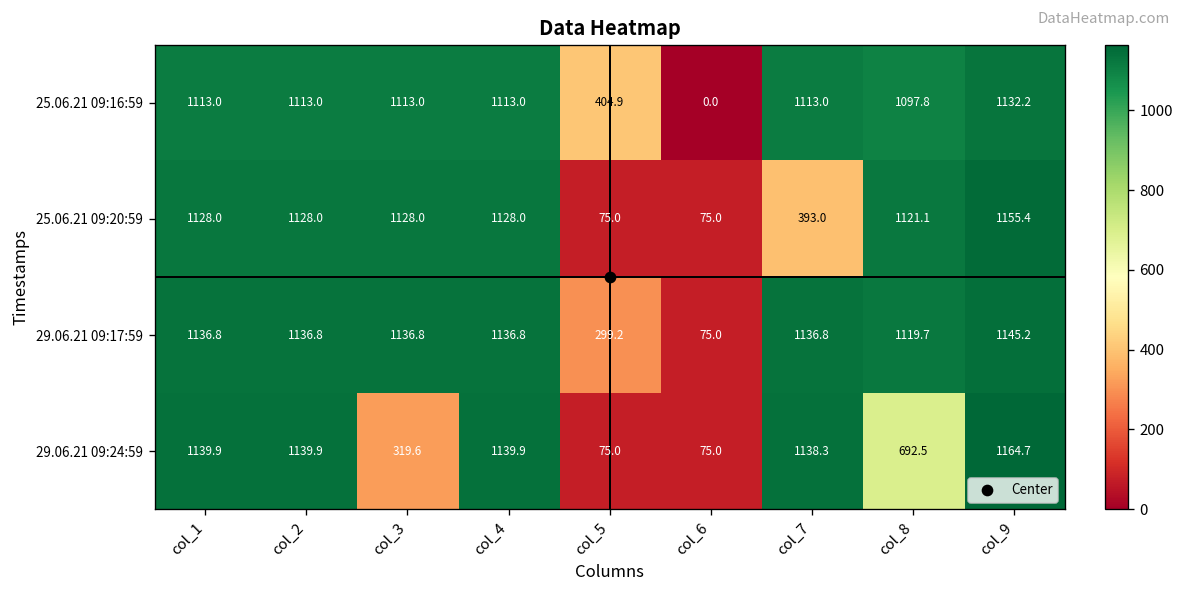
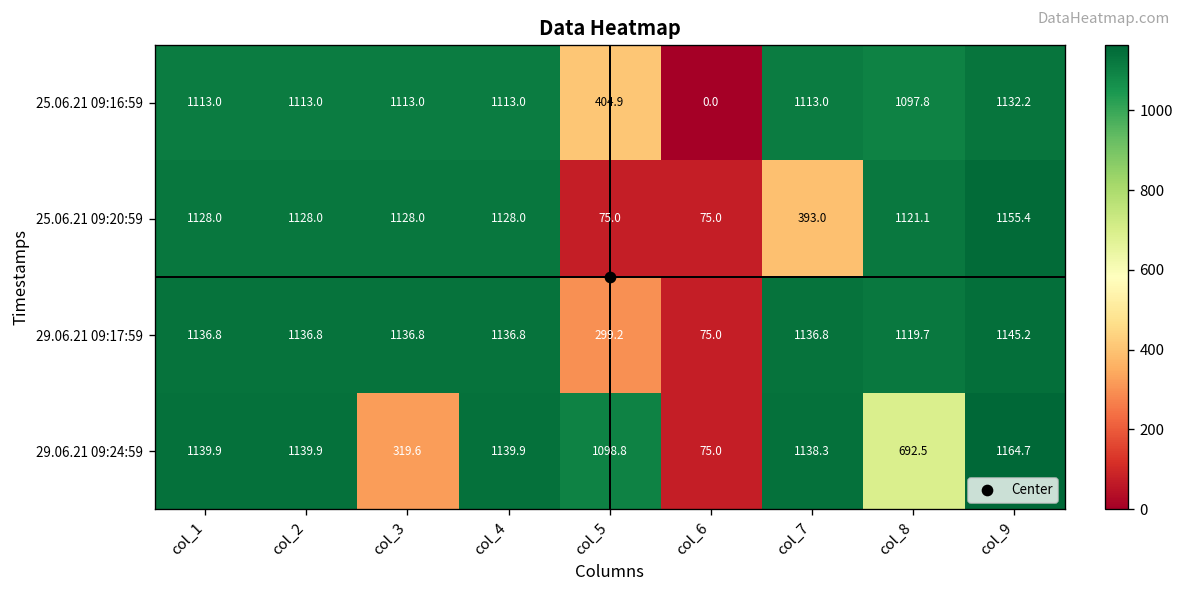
  {
    "25.06.21 09:16:59": {
      "col_1": 1113.0,
      "col_2": 1113.0,
      "col_3": 1113.0,
      "col_4": 1113.0,
      "col_5": 404.9,
      "col_6": 0.0,
      "col_7": 1113.0,
      "col_8": 1097.8,
      "col_9": 1132.2
    },
    "25.06.21 09:20:59": {
      "col_1": 1128.0,
      "col_2": 1128.0,
      "col_3": 1128.0,
      "col_4": 1128.0,
      "col_5": 75.0,
      "col_6": 75.0,
      "col_7": 393.0,
      "col_8": 1121.1,
      "col_9": 1155.4
    },
    "29.06.21 09:17:59": {
      "col_1": 1136.8,
      "col_2": 1136.8,
      "col_3": 1136.8,
      "col_4": 1136.8,
      "col_5": 299.2,
      "col_6": 75.0,
      "col_7": 1136.8,
      "col_8": 1119.7,
      "col_9": 1145.2
    },
    "29.06.21 09:24:59": {
      "col_1": 1139.9,
      "col_2": 1139.9,
      "col_3": 319.6,
      "col_4": 1139.9,
-     "col_5": 75.0,
+     "col_5": 1098.8,
      "col_6": 75.0,
      "col_7": 1138.3,
      "col_8": 692.5,
      "col_9": 1164.7
    }
  }
